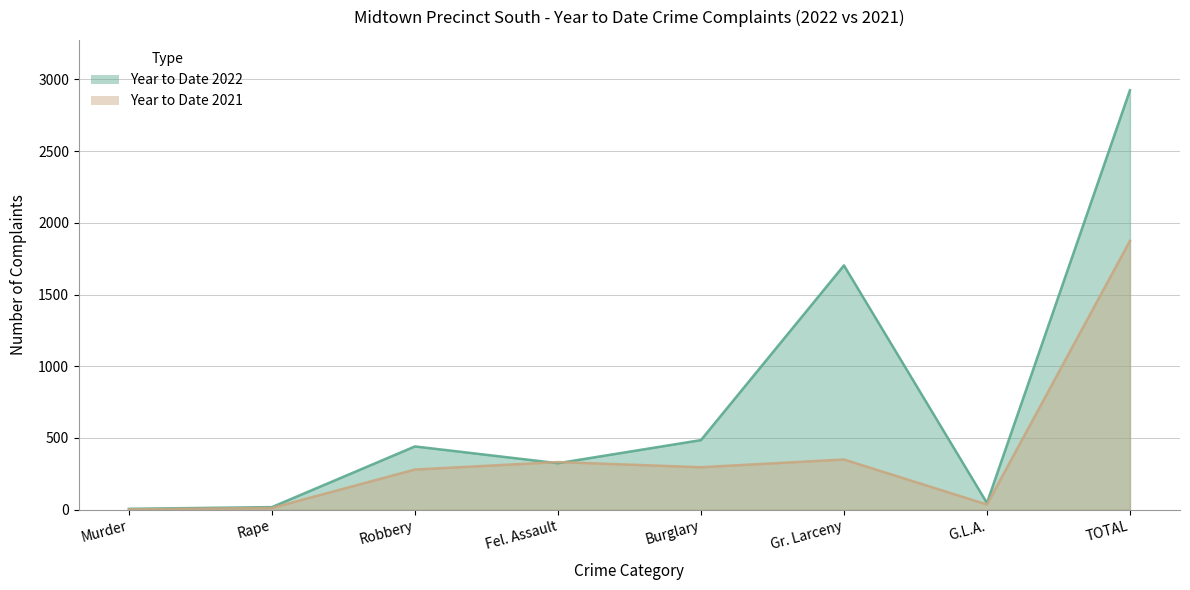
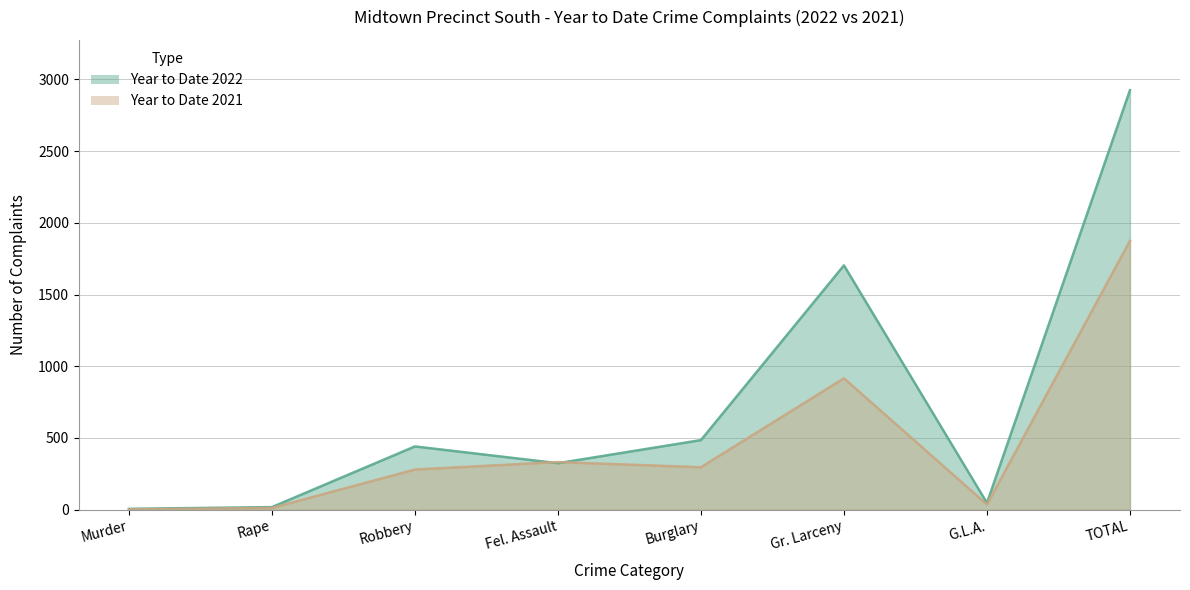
  {
    "Year to Date 2022": {
      "Robbery": 440,
      "Burglary": 490,
      "Gr. Larceny": 1700,
      "TOTAL": 2920
    },
    "Year to Date 2021": {
      "Robbery": 280,
      "Burglary": 300,
-     "Gr. Larceny": 350,
+     "Gr. Larceny": 920,
      "TOTAL": 1870
    }
  }
